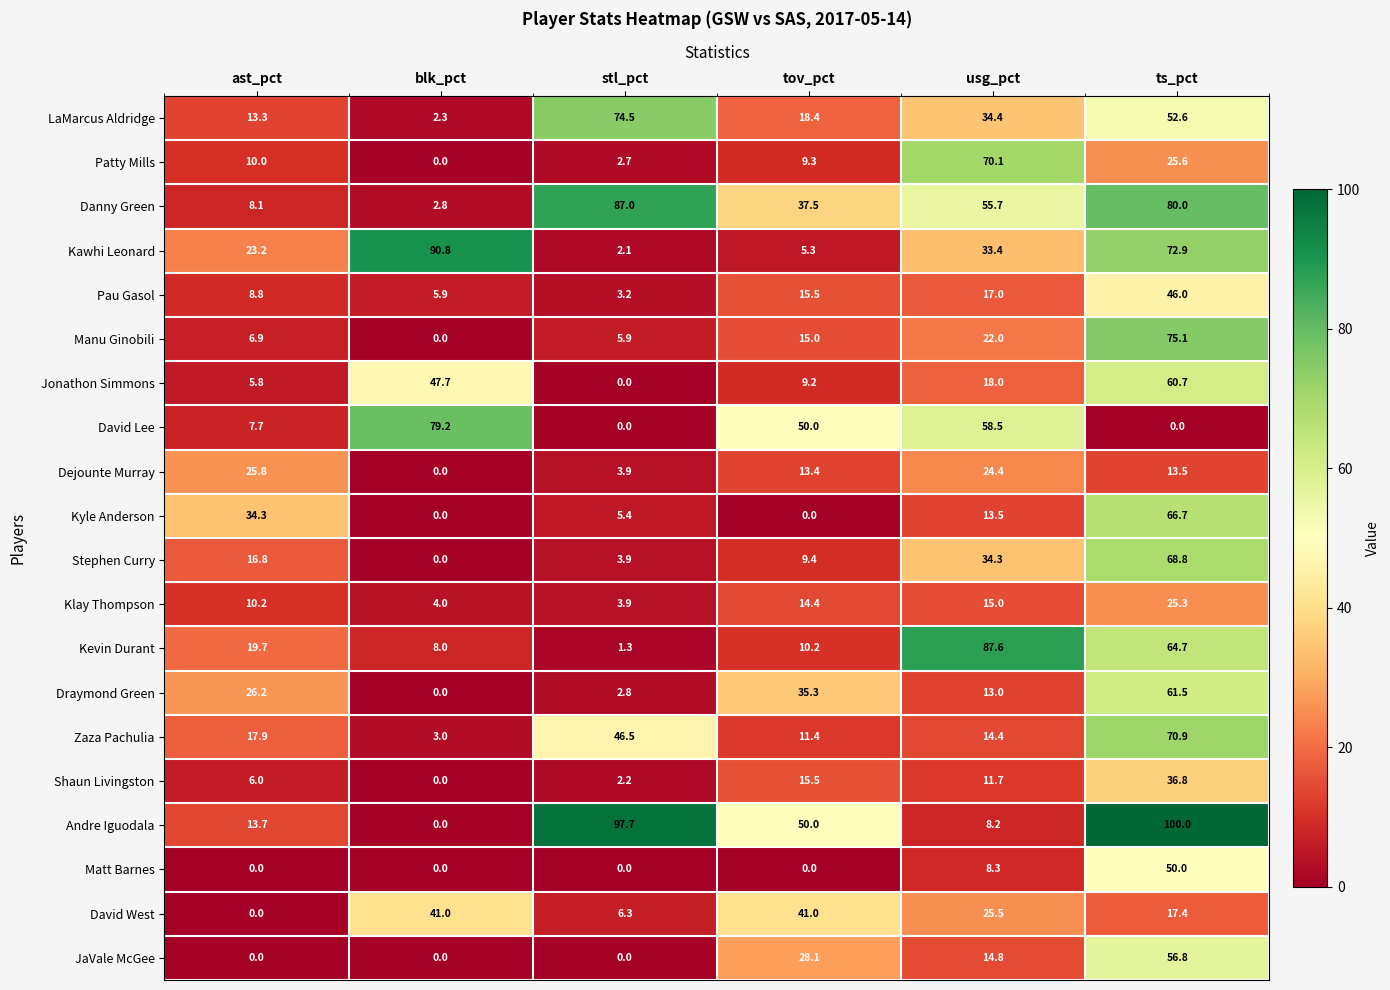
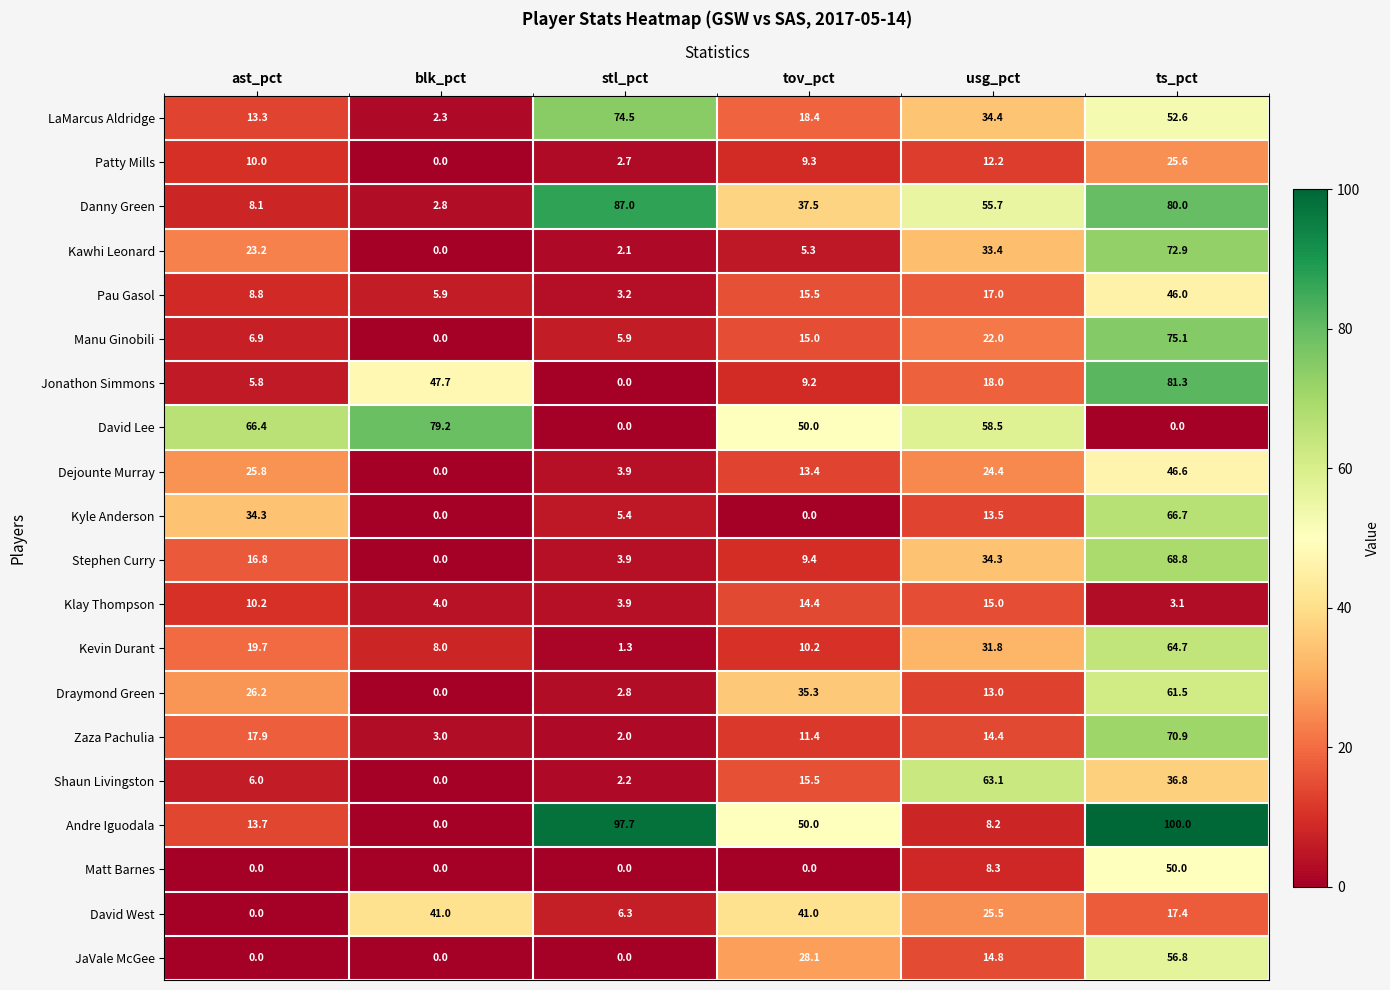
  {
    "LaMarcus Aldridge": {
      "ast_pct": 13.3,
      "blk_pct": 2.3,
      "stl_pct": 74.5,
      "tov_pct": 18.4,
      "usg_pct": 34.4,
      "ts_pct": 52.6
    },
    "Patty Mills": {
      "ast_pct": 10.0,
      "blk_pct": 0.0,
      "stl_pct": 2.7,
      "tov_pct": 9.3,
-     "usg_pct": 70.1,
+     "usg_pct": 12.2,
      "ts_pct": 25.6
    },
    "Danny Green": {
      "ast_pct": 8.1,
      "blk_pct": 2.8,
      "stl_pct": 87.0,
      "tov_pct": 37.5,
      "usg_pct": 55.7,
      "ts_pct": 80.0
    },
    "Kawhi Leonard": {
      "ast_pct": 23.2,
-     "blk_pct": 90.8,
+     "blk_pct": 0.0,
      "stl_pct": 2.1,
      "tov_pct": 5.3,
      "usg_pct": 33.4,
      "ts_pct": 72.9
    },
    "Pau Gasol": {
      "ast_pct": 8.8,
      "blk_pct": 5.9,
      "stl_pct": 3.2,
      "tov_pct": 15.5,
      "usg_pct": 17.0,
      "ts_pct": 46.0
    },
    "Manu Ginobili": {
      "ast_pct": 6.9,
      "blk_pct": 0.0,
      "stl_pct": 5.9,
      "tov_pct": 15.0,
      "usg_pct": 22.0,
      "ts_pct": 75.1
    },
    "Jonathon Simmons": {
      "ast_pct": 5.8,
      "blk_pct": 47.7,
      "stl_pct": 0.0,
      "tov_pct": 9.2,
      "usg_pct": 18.0,
-     "ts_pct": 60.7
+     "ts_pct": 81.3
    },
    "David Lee": {
-     "ast_pct": 7.7,
+     "ast_pct": 66.4,
      "blk_pct": 79.2,
      "stl_pct": 0.0,
      "tov_pct": 50.0,
      "usg_pct": 58.5,
      "ts_pct": 0.0
    },
    "Dejounte Murray": {
      "ast_pct": 25.8,
      "blk_pct": 0.0,
      "stl_pct": 3.9,
      "tov_pct": 13.4,
      "usg_pct": 24.4,
-     "ts_pct": 13.5
+     "ts_pct": 46.6
    },
    "Kyle Anderson": {
      "ast_pct": 34.3,
      "blk_pct": 0.0,
      "stl_pct": 5.4,
      "tov_pct": 0.0,
      "usg_pct": 13.5,
      "ts_pct": 66.7
    },
    "Stephen Curry": {
      "ast_pct": 16.8,
      "blk_pct": 0.0,
      "stl_pct": 3.9,
      "tov_pct": 9.4,
      "usg_pct": 34.3,
      "ts_pct": 68.8
    },
    "Klay Thompson": {
      "ast_pct": 10.2,
      "blk_pct": 4.0,
      "stl_pct": 3.9,
      "tov_pct": 14.4,
      "usg_pct": 15.0,
-     "ts_pct": 25.3
+     "ts_pct": 3.1
    },
    "Kevin Durant": {
      "ast_pct": 19.7,
      "blk_pct": 8.0,
      "stl_pct": 1.3,
      "tov_pct": 10.2,
-     "usg_pct": 87.6,
+     "usg_pct": 31.8,
      "ts_pct": 64.7
    },
    "Draymond Green": {
      "ast_pct": 26.2,
      "blk_pct": 0.0,
      "stl_pct": 2.8,
      "tov_pct": 35.3,
      "usg_pct": 13.0,
      "ts_pct": 61.5
    },
    "Zaza Pachulia": {
      "ast_pct": 17.9,
      "blk_pct": 3.0,
-     "stl_pct": 46.5,
+     "stl_pct": 2.0,
      "tov_pct": 11.4,
      "usg_pct": 14.4,
      "ts_pct": 70.9
    },
    "Shaun Livingston": {
      "ast_pct": 6.0,
      "blk_pct": 0.0,
      "stl_pct": 2.2,
      "tov_pct": 15.5,
-     "usg_pct": 11.7,
+     "usg_pct": 63.1,
      "ts_pct": 36.8
    },
    "Andre Iguodala": {
      "ast_pct": 13.7,
      "blk_pct": 0.0,
      "stl_pct": 97.7,
      "tov_pct": 50.0,
      "usg_pct": 8.2,
      "ts_pct": 100.0
    },
    "Matt Barnes": {
      "ast_pct": 0.0,
      "blk_pct": 0.0,
      "stl_pct": 0.0,
      "tov_pct": 0.0,
      "usg_pct": 8.3,
      "ts_pct": 50.0
    },
    "David West": {
      "ast_pct": 0.0,
      "blk_pct": 41.0,
      "stl_pct": 6.3,
      "tov_pct": 41.0,
      "usg_pct": 25.5,
      "ts_pct": 17.4
    },
    "JaVale McGee": {
      "ast_pct": 0.0,
      "blk_pct": 0.0,
      "stl_pct": 0.0,
      "tov_pct": 28.1,
      "usg_pct": 14.8,
      "ts_pct": 56.8
    }
  }
